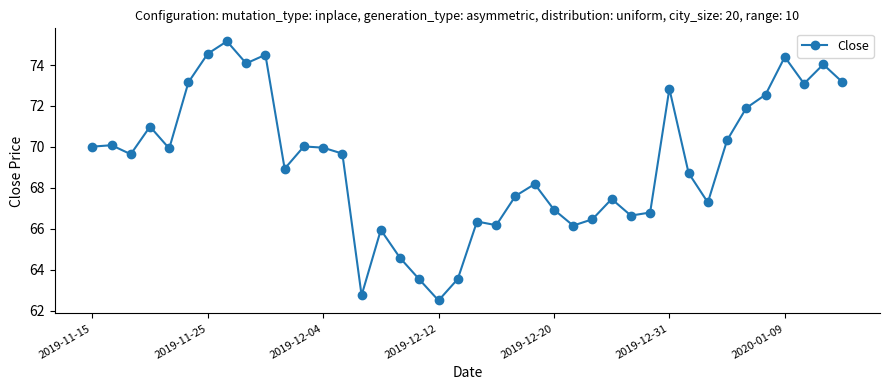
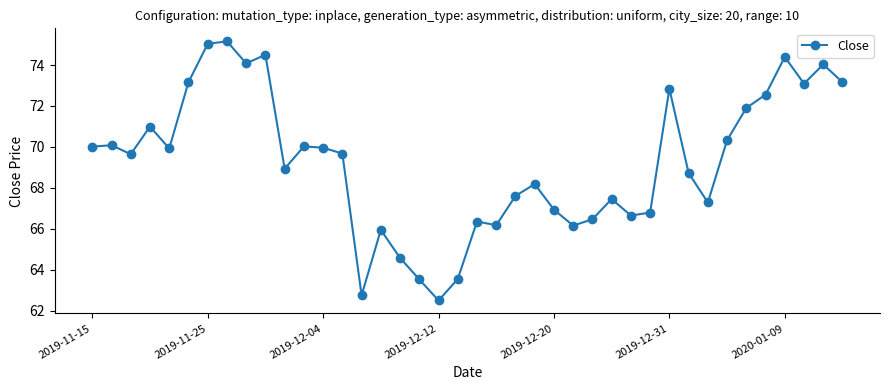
  {
    "2019-11-15": 70.0,
-   "2019-11-25": 74.6,
+   "2019-11-25": 75.0,
    "2019-12-04": 70.0,
    "2019-12-12": 62.5,
    "2019-12-20": 66.9,
    "2019-12-31": 72.8,
    "2020-01-09": 74.4
  }
